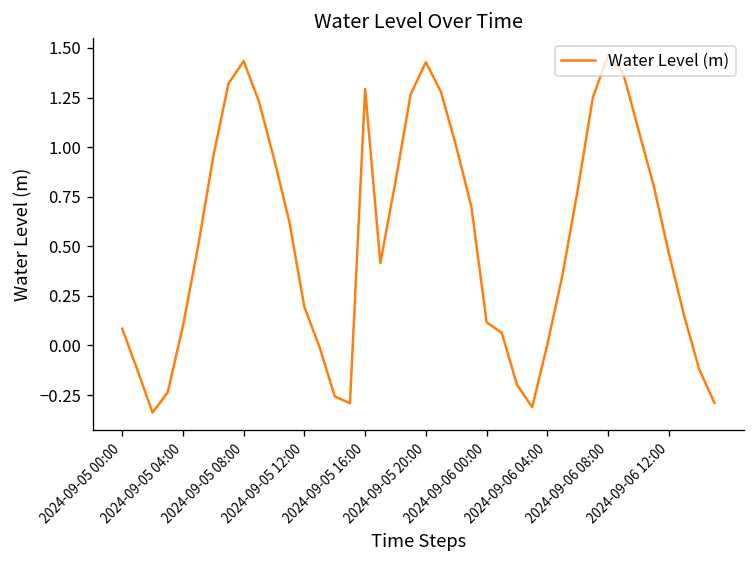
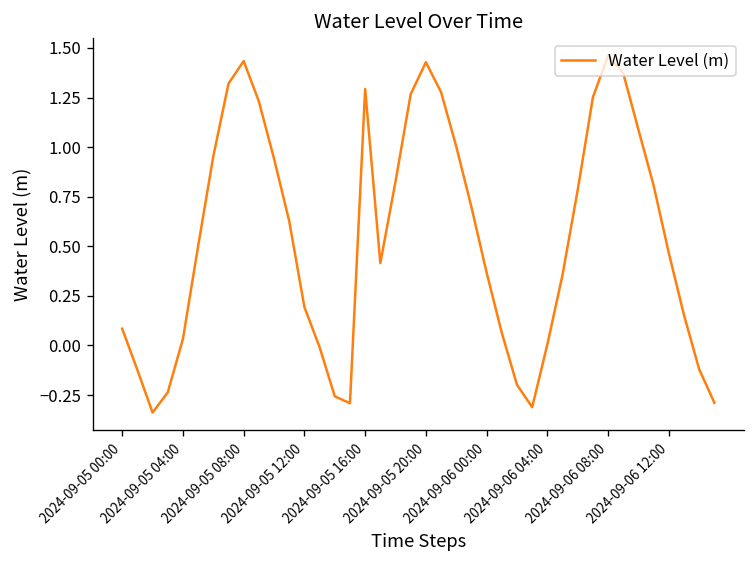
  {
    "2024-09-05 00:00": 0.08,
-   "2024-09-05 04:00": 0.10,
+   "2024-09-05 04:00": 0.03,
    "2024-09-05 08:00": 1.43,
    "2024-09-05 12:00": 0.19,
    "2024-09-05 16:00": 1.29,
    "2024-09-05 20:00": 1.43,
-   "2024-09-06 00:00": 0.12,
+   "2024-09-06 00:00": 0.37,
    "2024-09-06 04:00": 0.01,
    "2024-09-06 12:00": 0.47
  }
